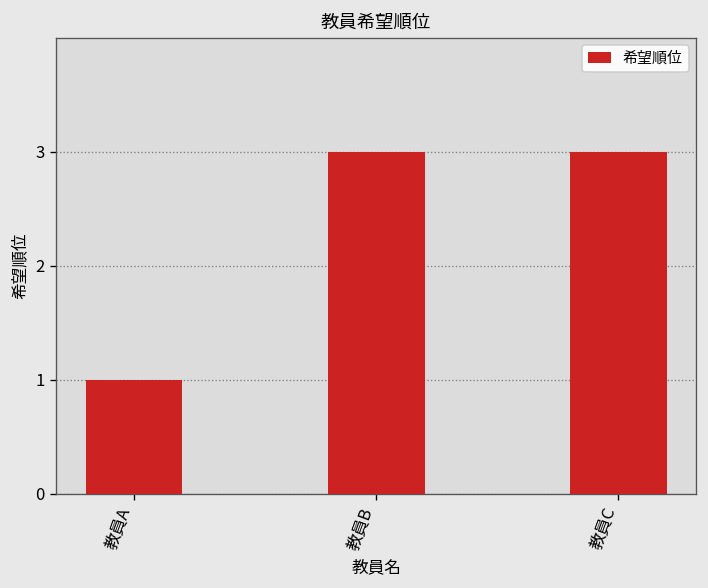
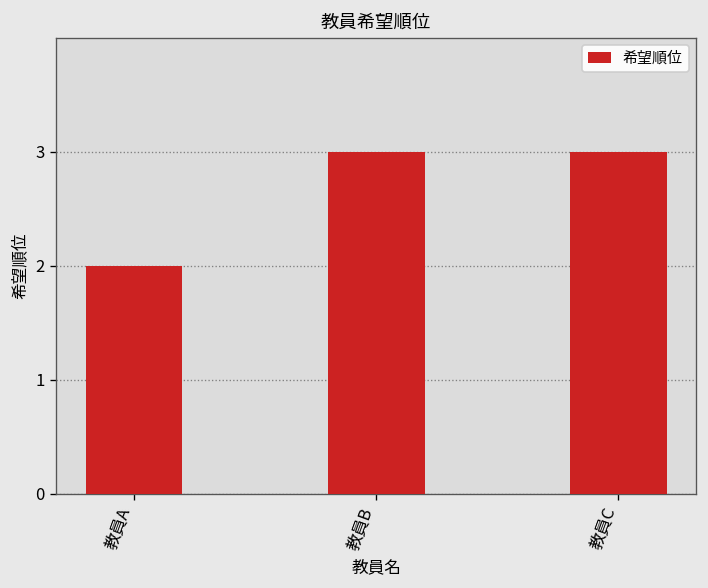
  {
-   "教員A": 1,
+   "教員A": 2,
    "教員B": 3,
    "教員C": 3
  }
